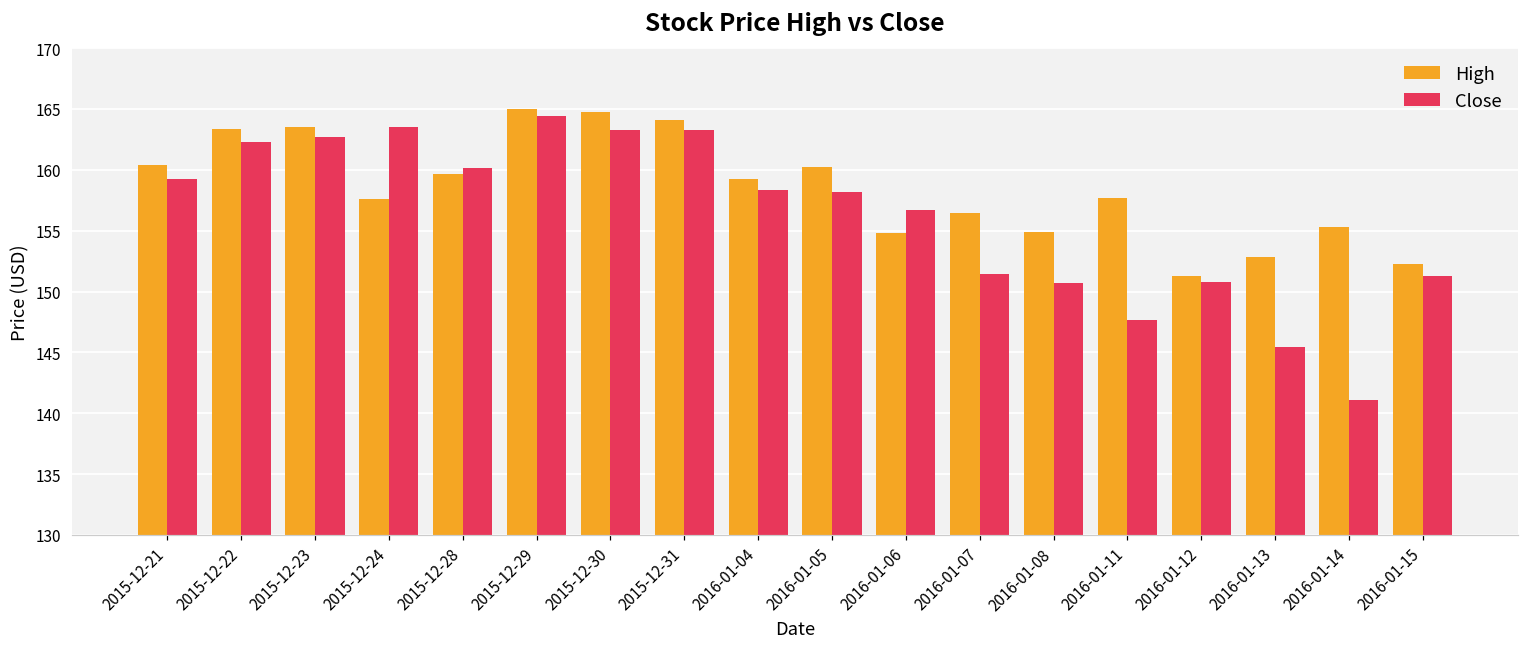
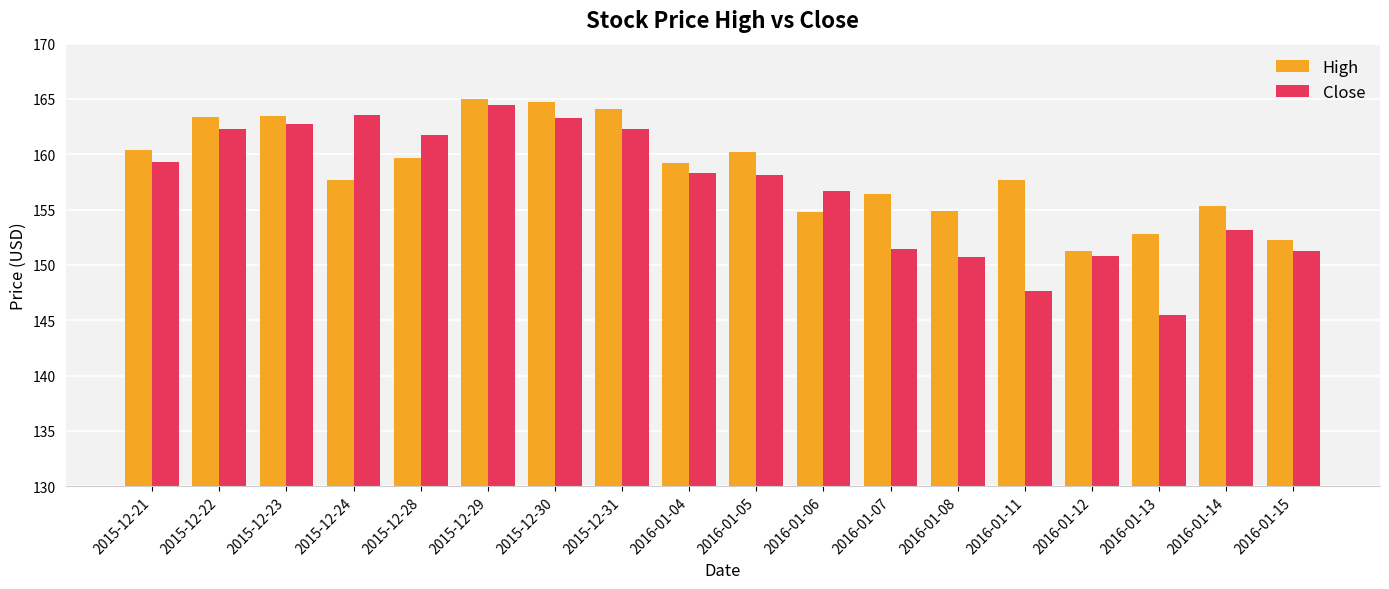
  {
    "High": {
      "2015-12-21": 160.4,
      "2015-12-22": 163.4,
      "2015-12-23": 163.5,
      "2015-12-24": 157.6,
      "2015-12-28": 159.7,
      "2015-12-29": 165.0,
      "2015-12-30": 164.8,
      "2015-12-31": 164.1,
      "2016-01-04": 159.2,
      "2016-01-05": 160.2,
      "2016-01-06": 154.8,
      "2016-01-07": 156.4,
      "2016-01-08": 154.9,
      "2016-01-11": 157.7,
      "2016-01-12": 151.2,
      "2016-01-13": 152.8,
      "2016-01-14": 155.3,
      "2016-01-15": 152.3
    },
    "Close": {
      "2015-12-21": 159.3,
      "2015-12-22": 162.3,
      "2015-12-23": 162.7,
      "2015-12-24": 163.6,
-     "2015-12-28": 160.1,
+     "2015-12-28": 161.7,
      "2015-12-29": 164.4,
      "2015-12-30": 163.3,
-     "2015-12-31": 163.3,
+     "2015-12-31": 162.3,
      "2016-01-04": 158.3,
      "2016-01-05": 158.2,
      "2016-01-06": 156.7,
      "2016-01-07": 151.4,
      "2016-01-08": 150.7,
      "2016-01-11": 147.7,
      "2016-01-12": 150.8,
      "2016-01-13": 145.5,
-     "2016-01-14": 141.1,
+     "2016-01-14": 153.2,
      "2016-01-15": 151.3
    }
  }
